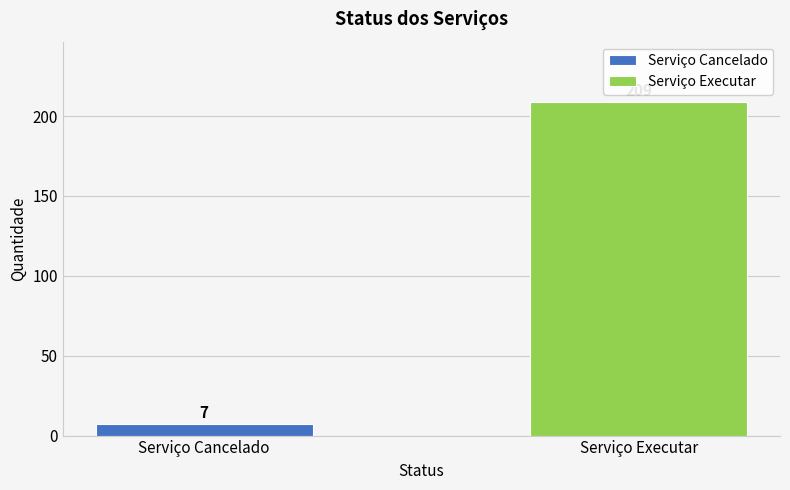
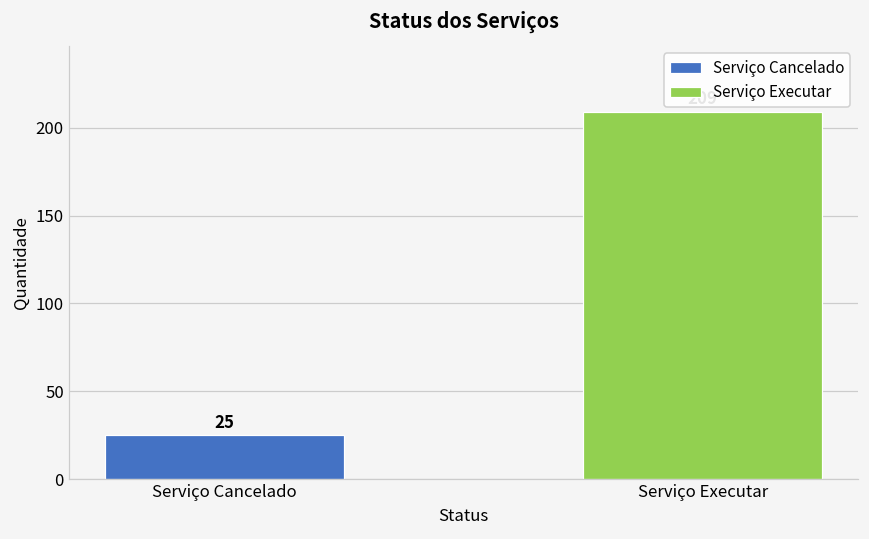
  {
-   "Serviço Cancelado": 7
+   "Serviço Cancelado": 25
  }
